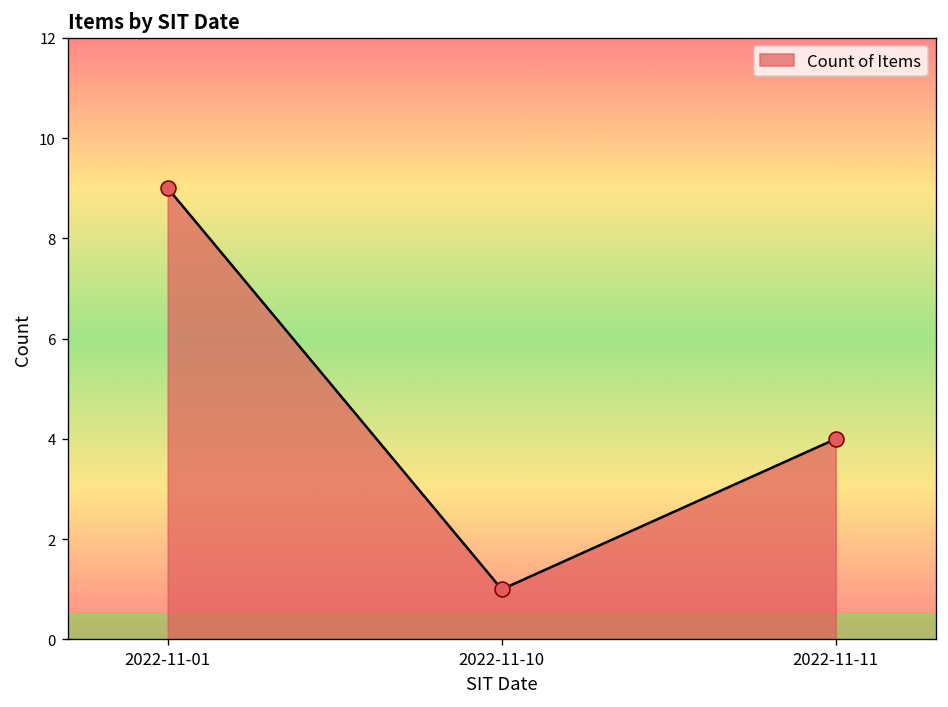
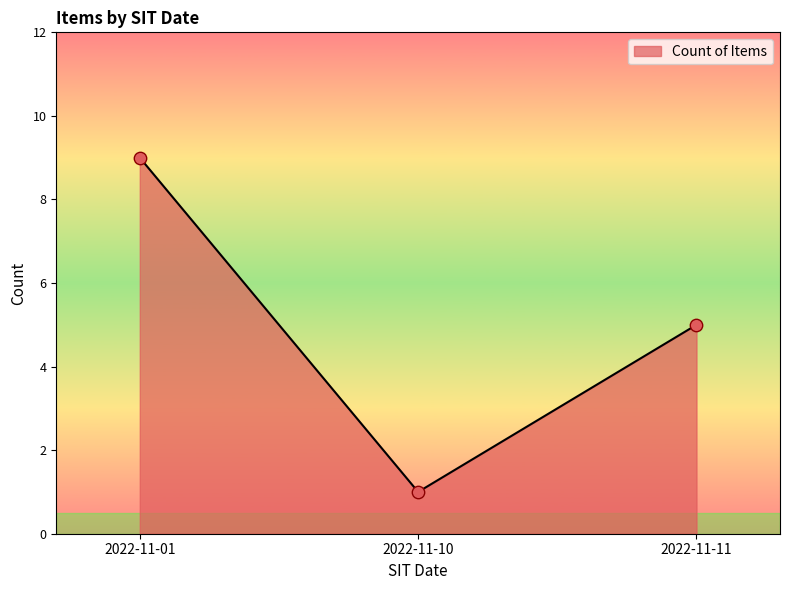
  {
    "2022-11-01": 9,
    "2022-11-10": 1,
-   "2022-11-11": 4
+   "2022-11-11": 5
  }
